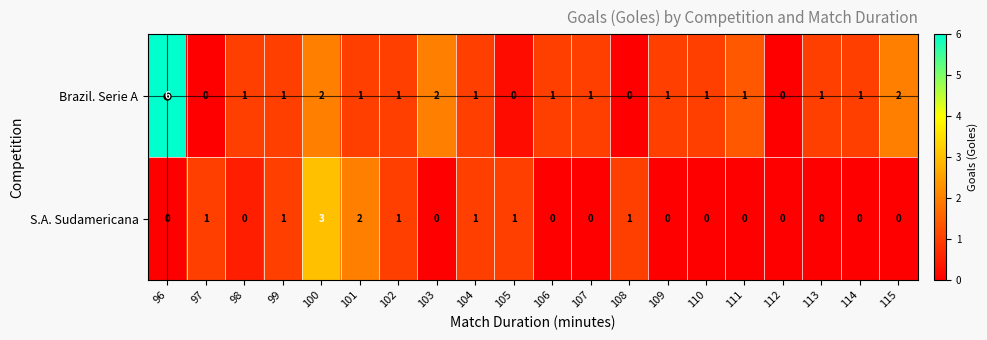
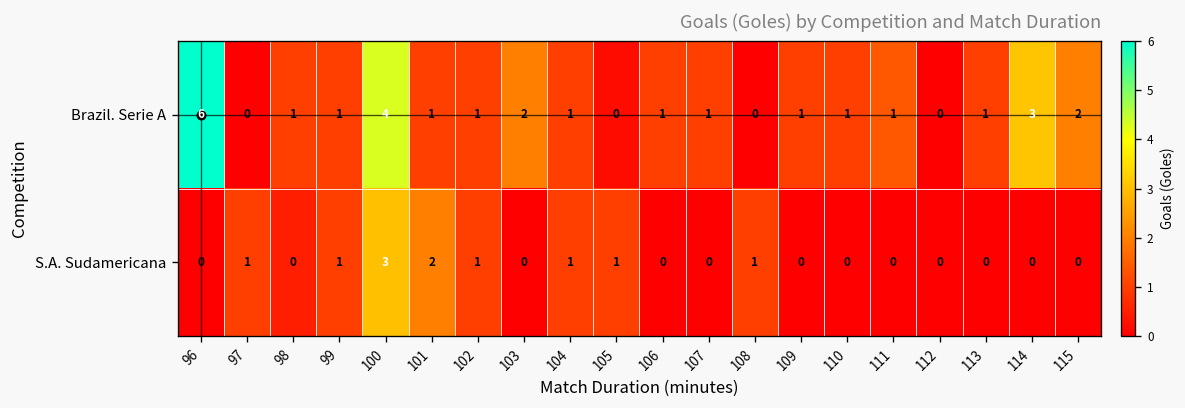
  {
    "Brazil. Serie A": {
      "97": 0,
      "98": 1,
      "99": 1,
-     "100": 2,
+     "100": 4,
      "101": 1,
      "102": 1,
      "103": 2,
      "104": 1,
      "105": 0,
      "106": 1,
      "107": 1,
      "108": 0,
      "109": 1,
      "110": 1,
      "111": 1,
      "112": 0,
      "113": 1,
-     "114": 1,
+     "114": 3,
      "115": 2
    },
    "S.A. Sudamericana": {
      "96": 0,
      "97": 1,
      "98": 0,
      "99": 1,
      "100": 3,
      "101": 2,
      "102": 1,
      "103": 0,
      "104": 1,
      "105": 1,
      "106": 0,
      "107": 0,
      "108": 1,
      "109": 0,
      "110": 0,
      "111": 0,
      "112": 0,
      "113": 0,
      "114": 0,
      "115": 0
    }
  }
